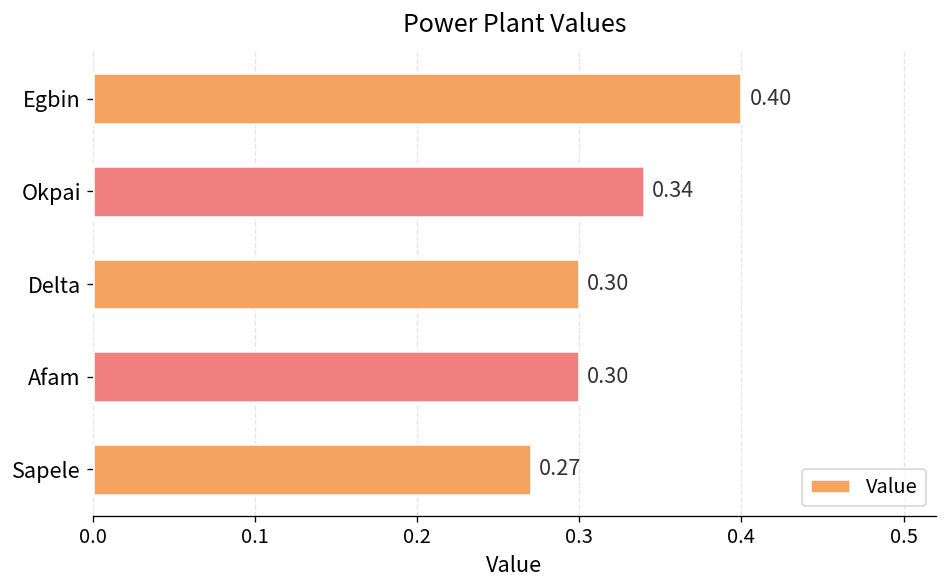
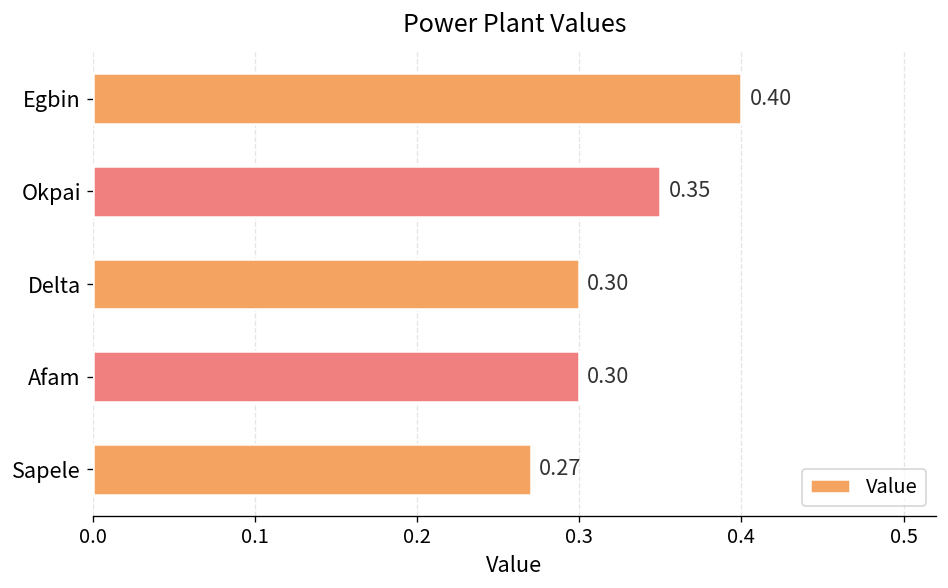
  {
    "Egbin": 0.40,
-   "Okpai": 0.34,
+   "Okpai": 0.35,
    "Delta": 0.30,
    "Afam": 0.30,
    "Sapele": 0.27
  }
